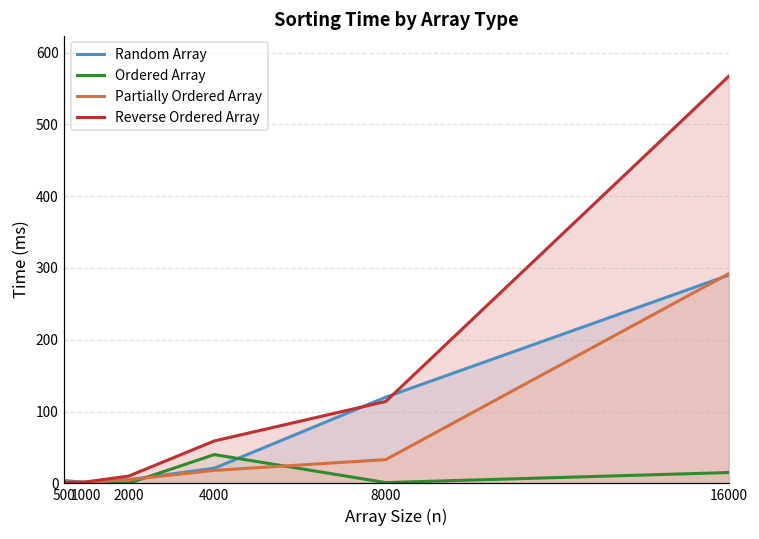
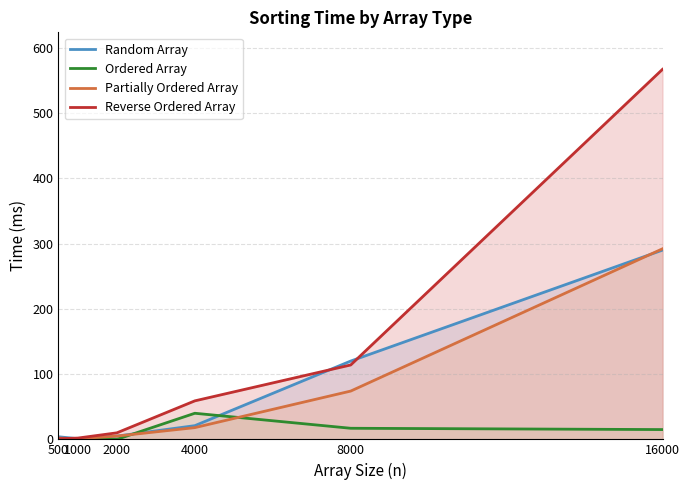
  {
    "Random Array": {
      "8000": 120
    },
    "Ordered Array": {
      "2000": 0,
      "4000": 40,
-     "8000": 0,
+     "8000": 20,
      "16000": 20
    },
    "Partially Ordered Array": {
-     "8000": 30
+     "8000": 70
    },
    "Reverse Ordered Array": {
      "2000": 10,
      "4000": 60,
      "8000": 110,
      "16000": 570
    }
  }
